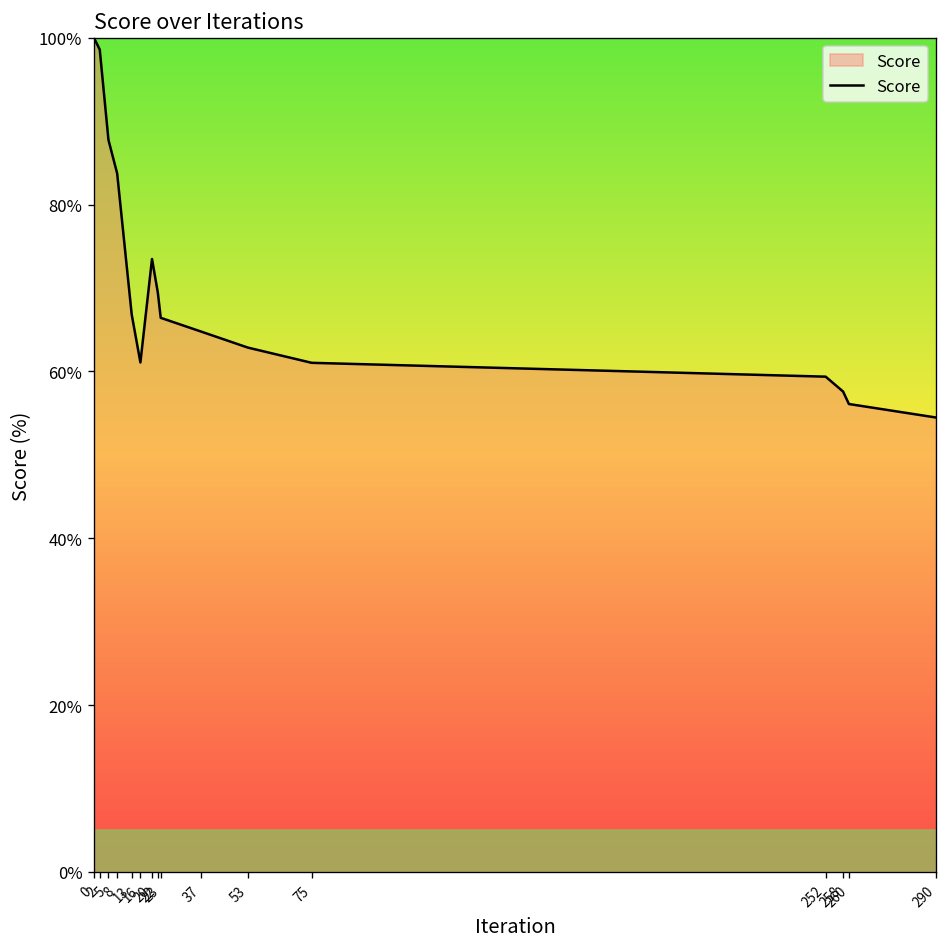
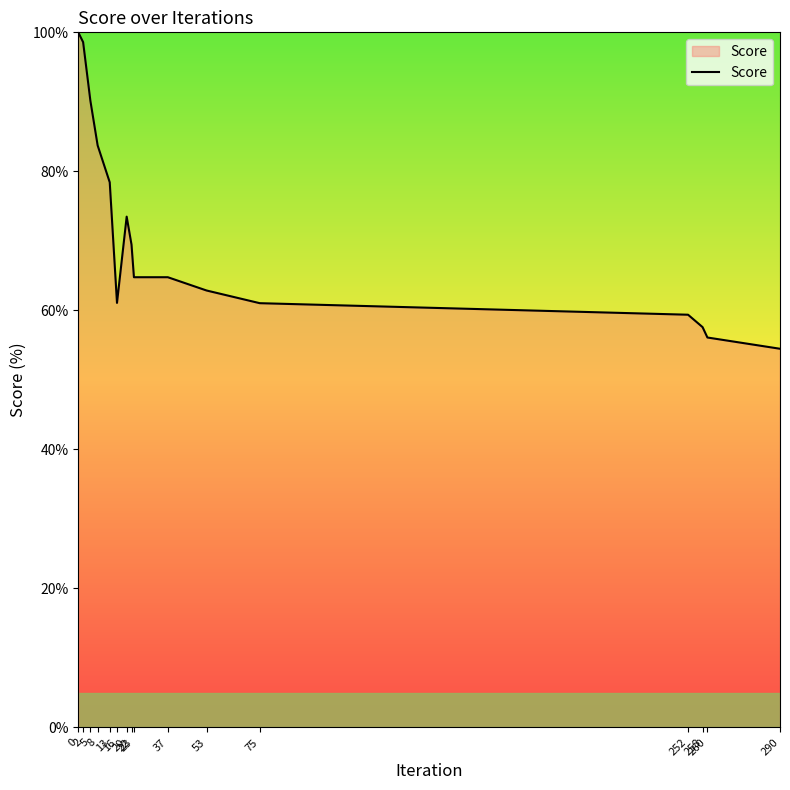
  {
    "0": "100%",
    "2": "99%",
-   "5": "88%",
+   "5": "90%",
    "8": "84%",
-   "13": "67%",
+   "13": "78%",
    "16": "61%",
    "20": "73%",
    "22": "69%",
-   "23": "66%",
+   "23": "65%",
    "37": "65%",
    "53": "63%",
    "75": "61%",
    "252": "59%",
    "258": "58%",
    "260": "56%",
    "290": "54%"
  }
